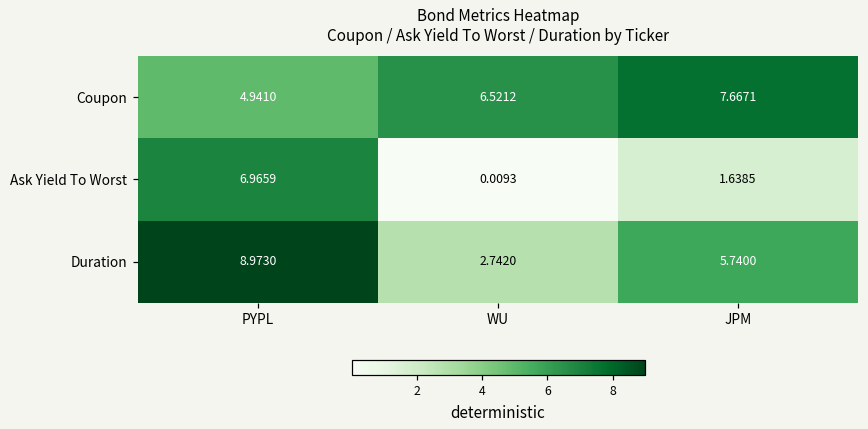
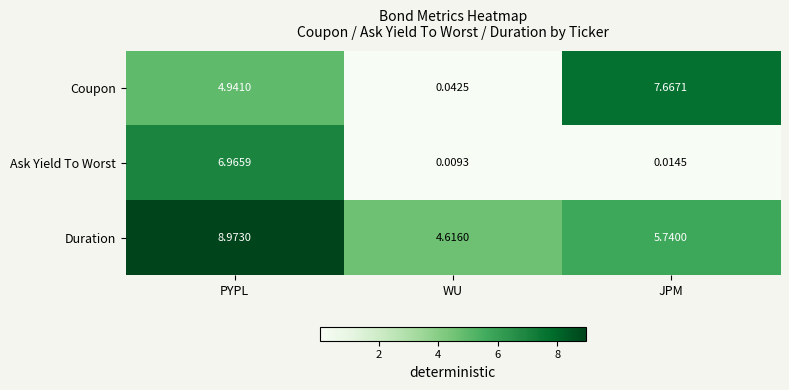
  {
    "Coupon": {
      "PYPL": 4.9410,
-     "WU": 6.5212,
+     "WU": 0.0425,
      "JPM": 7.6671
    },
    "Ask Yield To Worst": {
      "PYPL": 6.9659,
      "WU": 0.0093,
-     "JPM": 1.6385
+     "JPM": 0.0145
    },
    "Duration": {
      "PYPL": 8.9730,
-     "WU": 2.7420,
+     "WU": 4.6160,
      "JPM": 5.7400
    }
  }
